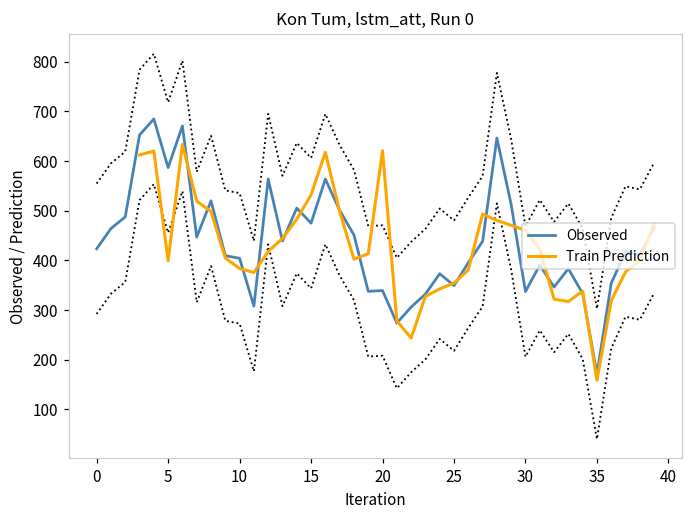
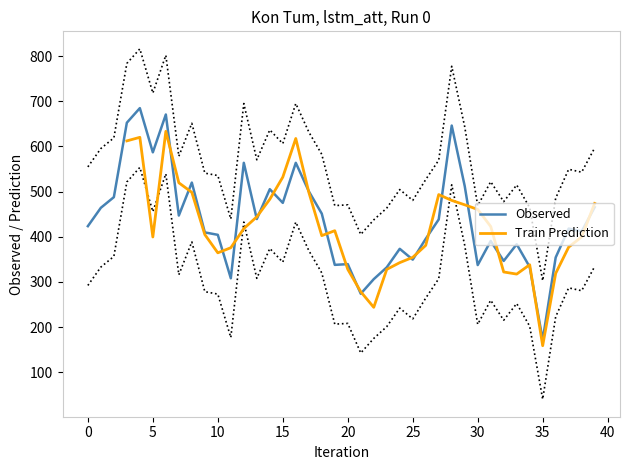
  {
    "Observed": {
      "0": 420,
      "5": 590,
      "10": 400,
      "15": 480,
      "20": 340,
      "30": 340,
      "35": 170
    },
    "Train Prediction": {
      "5": 400,
-     "10": 380,
+     "10": 360,
      "15": 530,
-     "20": 620,
+     "20": 330,
      "35": 160
    }
  }
